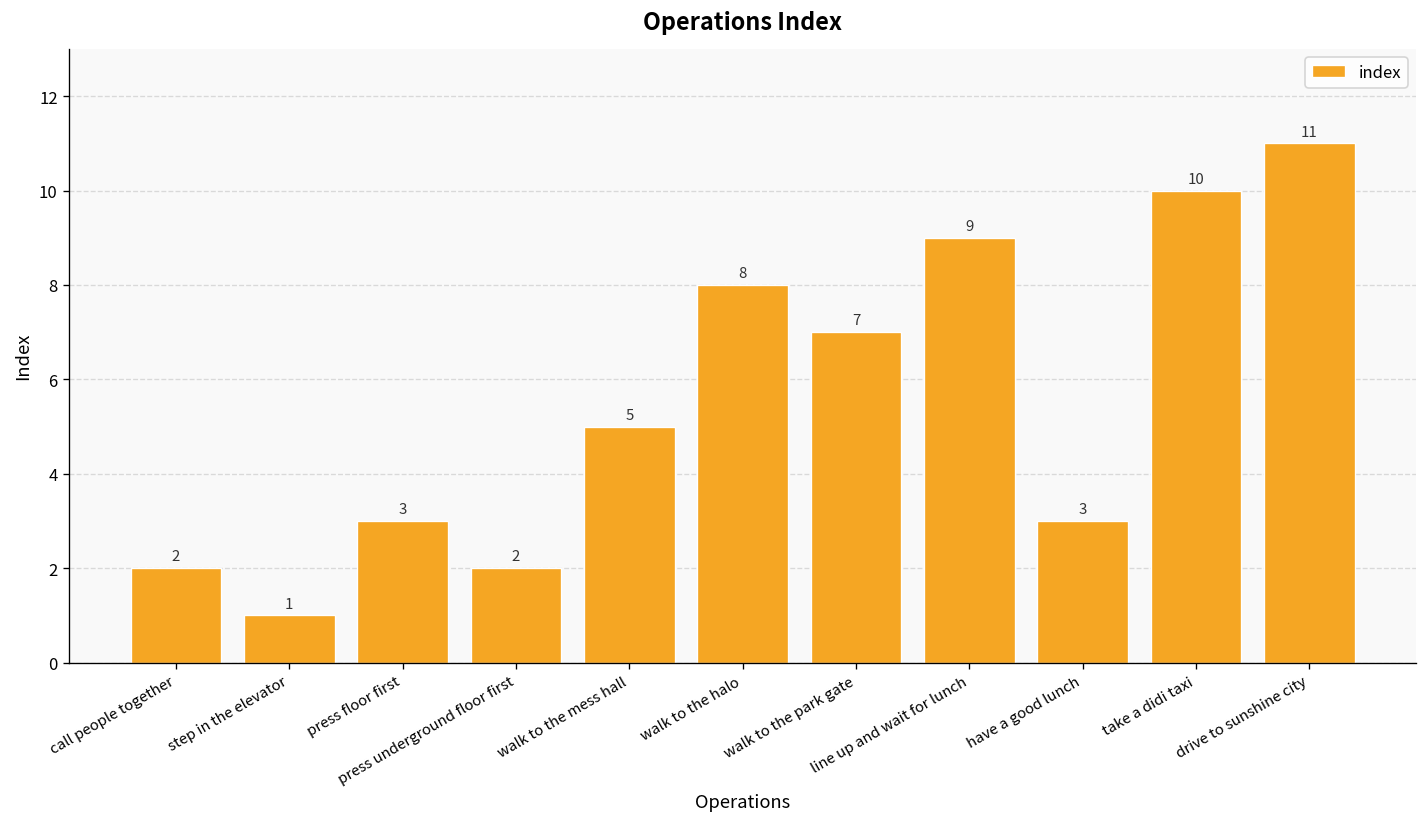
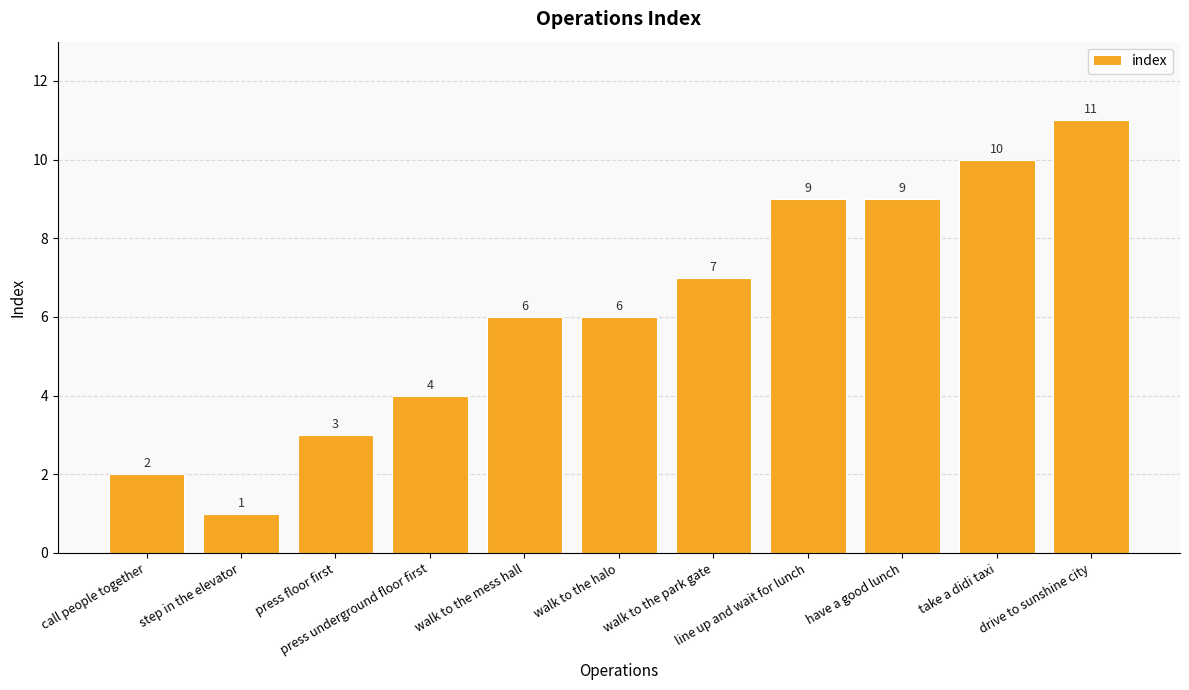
  {
    "call people together": 2,
    "step in the elevator": 1,
    "press floor first": 3,
-   "press underground floor first": 2,
-   "walk to the mess hall": 5,
-   "walk to the halo": 8,
+   "press underground floor first": 4,
+   "walk to the mess hall": 6,
+   "walk to the halo": 6,
    "walk to the park gate": 7,
    "line up and wait for lunch": 9,
-   "have a good lunch": 3,
+   "have a good lunch": 9,
    "take a didi taxi": 10,
    "drive to sunshine city": 11
  }
